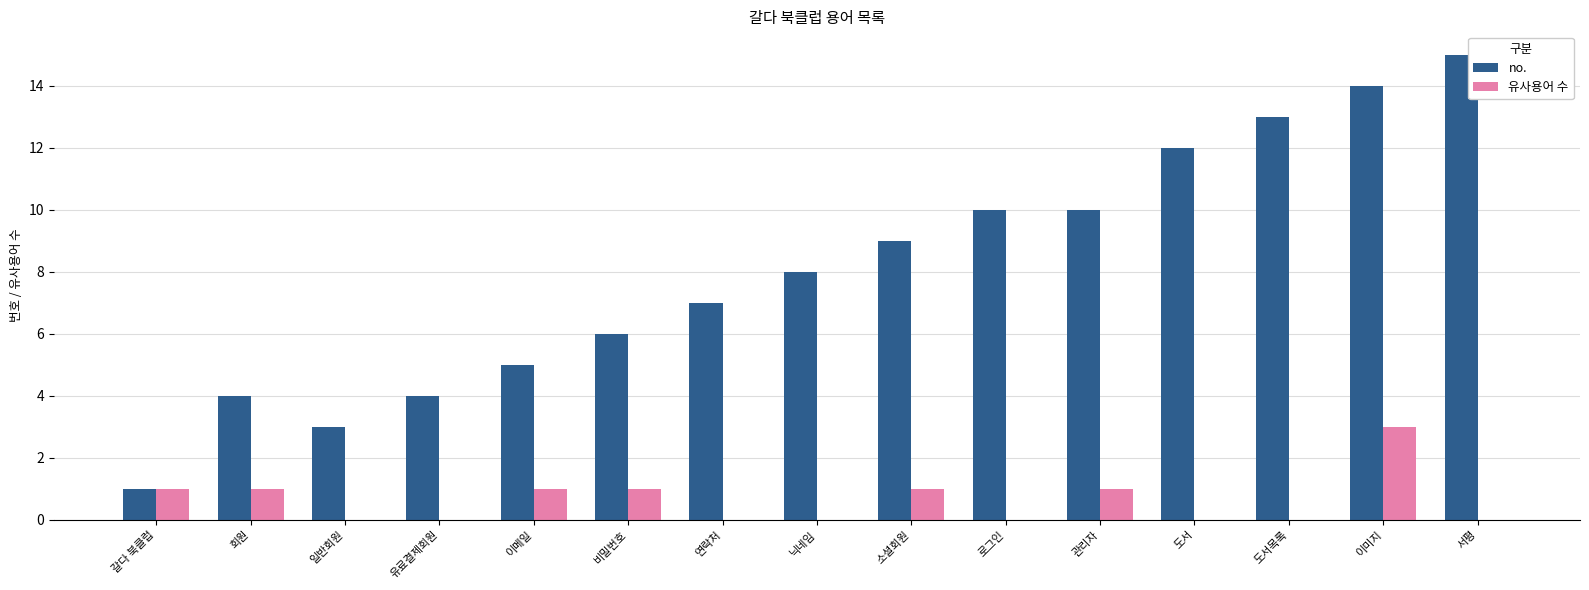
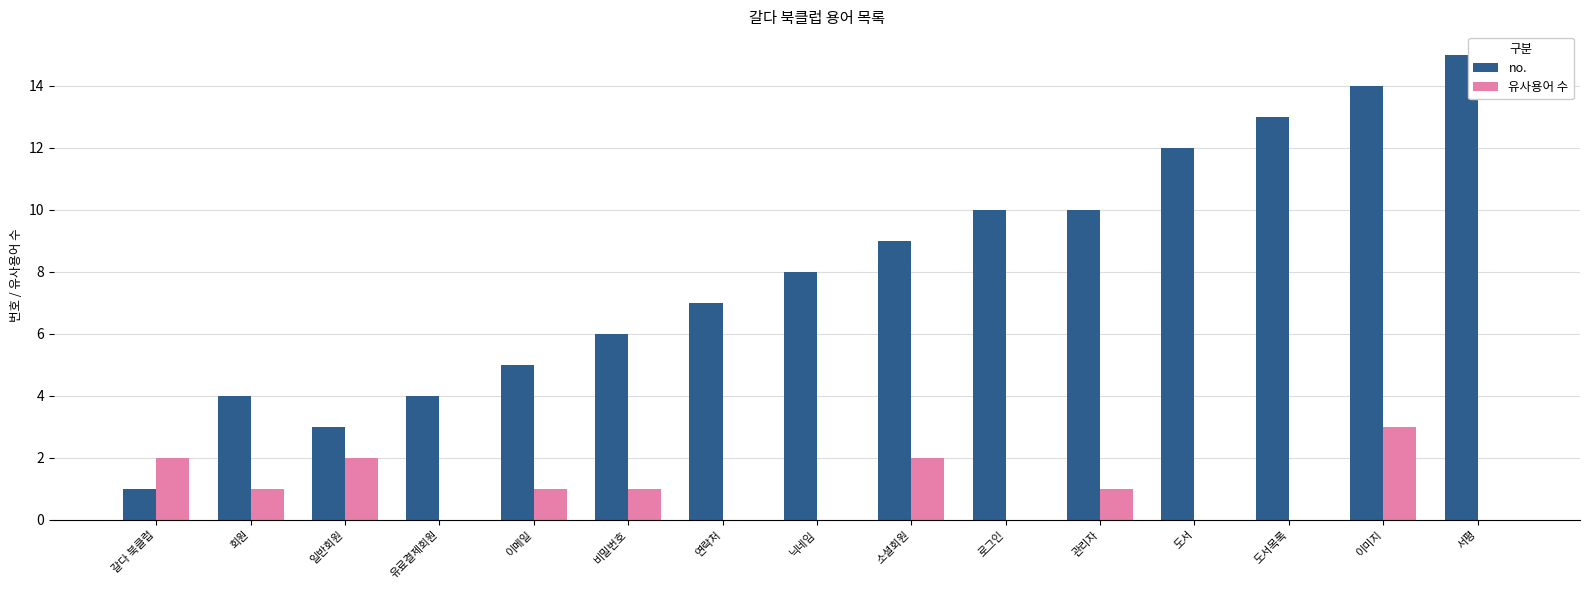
  {
    "no.": {
      "갈다 북클럽": 1,
      "회원": 4,
      "일반회원": 3,
      "유료결제회원": 4,
      "이메일": 5,
      "비밀번호": 6,
      "연락처": 7,
      "닉네임": 8,
      "소셜회원": 9,
      "로그인": 10,
      "관리자": 10,
      "도서": 12,
      "도서목록": 13,
      "이미지": 14,
      "서평": 15
    },
    "유사용어 수": {
-     "갈다 북클럽": 1,
+     "갈다 북클럽": 2,
      "회원": 1,
-     "일반회원": 0,
+     "일반회원": 2,
      "유료결제회원": 0,
      "이메일": 1,
      "비밀번호": 1,
      "연락처": 0,
      "닉네임": 0,
-     "소셜회원": 1,
+     "소셜회원": 2,
      "로그인": 0,
      "관리자": 1,
      "도서": 0,
      "도서목록": 0,
      "이미지": 3,
      "서평": 0
    }
  }
